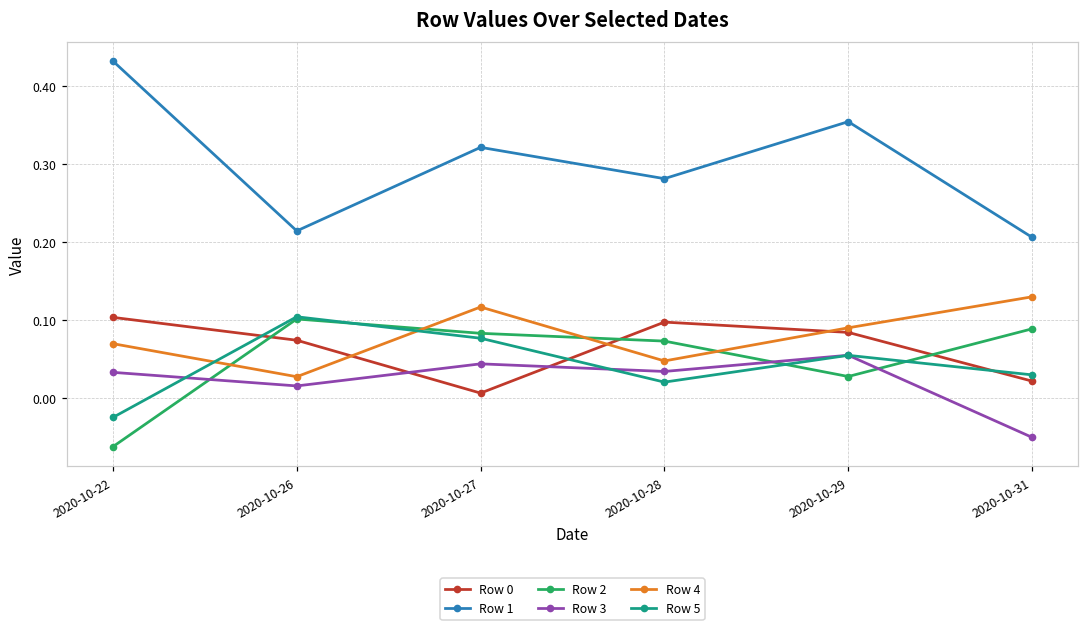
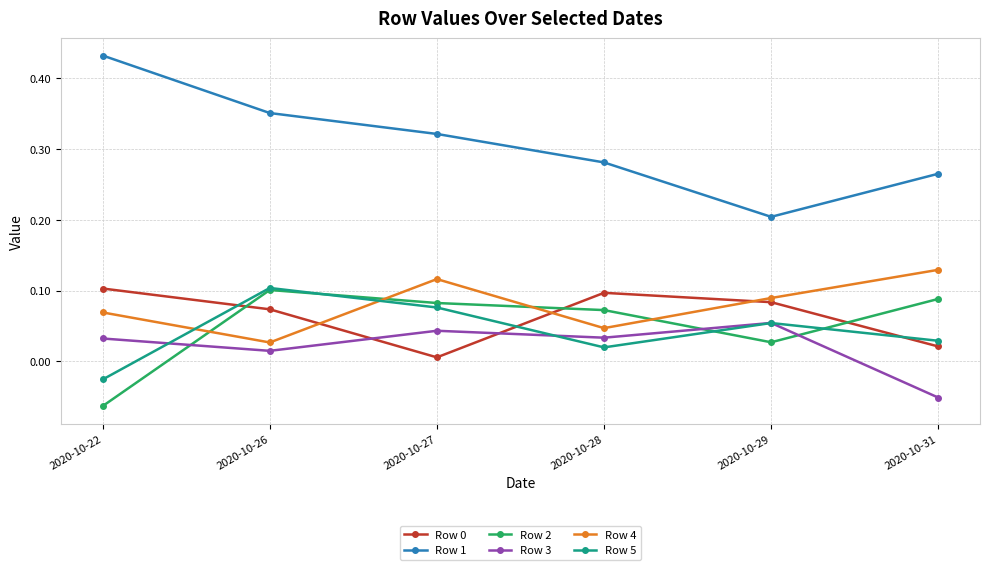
  {
    "Row 0": {
      "2020-10-22": 0.10,
      "2020-10-26": 0.07,
      "2020-10-27": 0.01,
      "2020-10-28": 0.10,
      "2020-10-29": 0.08,
      "2020-10-31": 0.02
    },
    "Row 1": {
      "2020-10-22": 0.43,
-     "2020-10-26": 0.21,
+     "2020-10-26": 0.35,
      "2020-10-27": 0.32,
      "2020-10-28": 0.28,
-     "2020-10-29": 0.35,
-     "2020-10-31": 0.21
+     "2020-10-29": 0.20,
+     "2020-10-31": 0.26
    },
    "Row 3": {
      "2020-10-22": 0.03,
      "2020-10-26": 0.02,
      "2020-10-27": 0.04,
      "2020-10-28": 0.03,
      "2020-10-31": -0.05
    },
    "Row 4": {
      "2020-10-22": 0.07,
      "2020-10-26": 0.03,
      "2020-10-27": 0.12,
      "2020-10-28": 0.05,
      "2020-10-29": 0.09,
      "2020-10-31": 0.13
    }
  }
